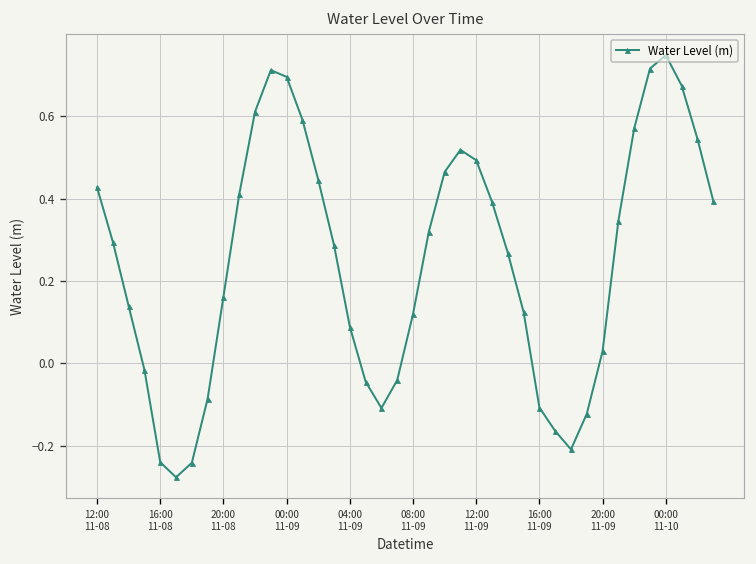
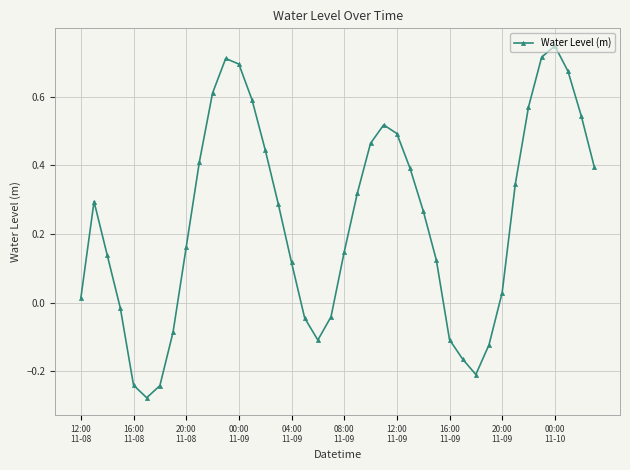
  {
-   "12:00 11-08": 0.43,
+   "12:00 11-08": 0.01,
    "16:00 11-08": -0.24,
    "20:00 11-08": 0.16,
    "00:00 11-09": 0.70,
-   "04:00 11-09": 0.09,
-   "08:00 11-09": 0.12,
+   "04:00 11-09": 0.12,
+   "08:00 11-09": 0.15,
    "12:00 11-09": 0.49,
    "16:00 11-09": -0.11,
    "20:00 11-09": 0.03
  }
